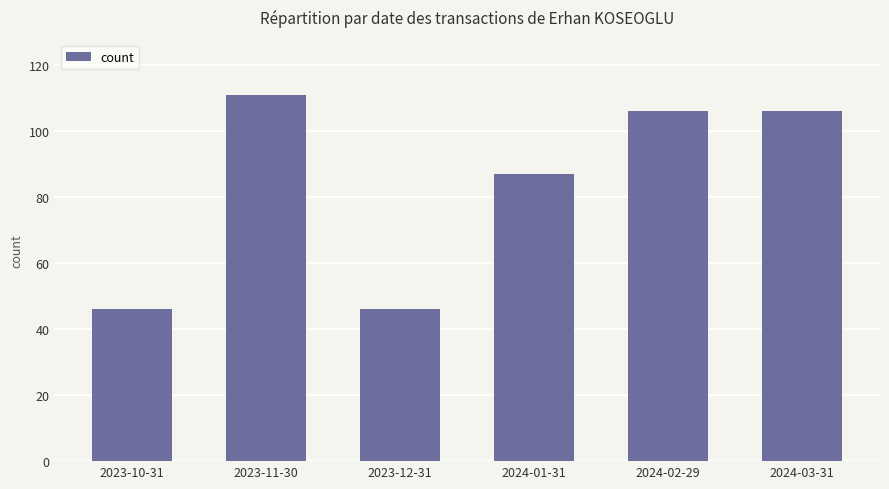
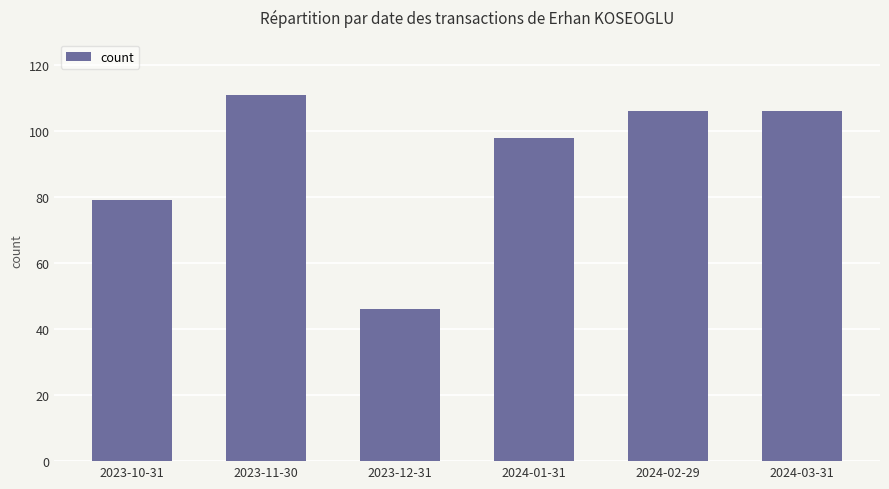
  {
-   "2023-10-31": 46,
+   "2023-10-31": 79,
    "2023-11-30": 111,
    "2023-12-31": 46,
-   "2024-01-31": 87,
+   "2024-01-31": 98,
    "2024-02-29": 106,
    "2024-03-31": 106
  }
